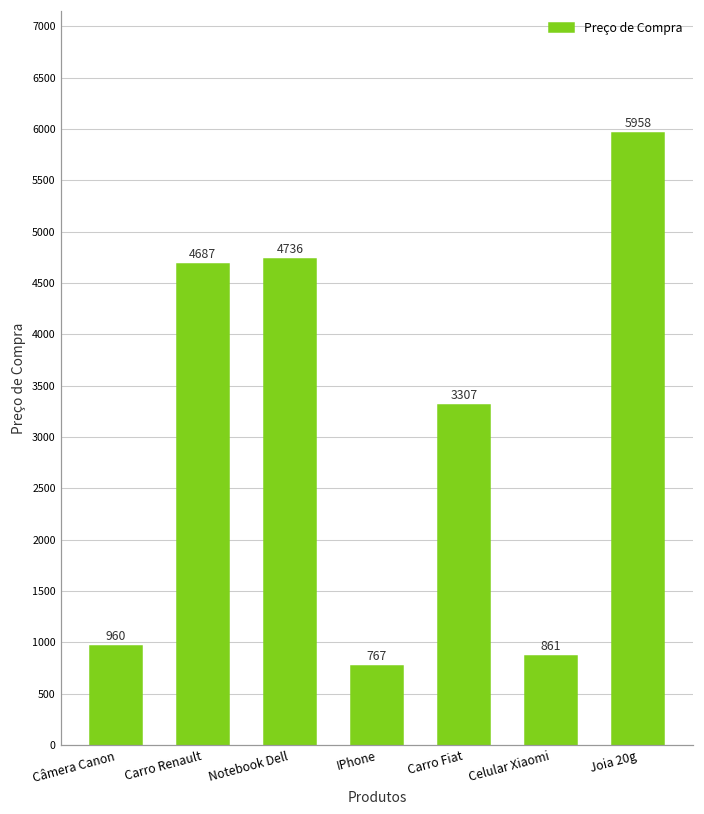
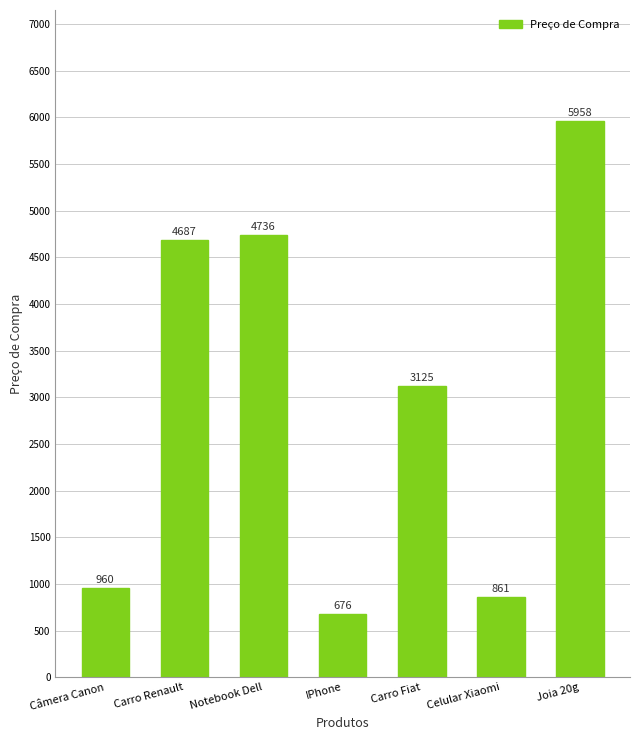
  {
    "Câmera Canon": 960,
    "Carro Renault": 4687,
    "Notebook Dell": 4736,
-   "IPhone": 767,
-   "Carro Fiat": 3307,
+   "IPhone": 676,
+   "Carro Fiat": 3125,
    "Celular Xiaomi": 861,
    "Joia 20g": 5958
  }
